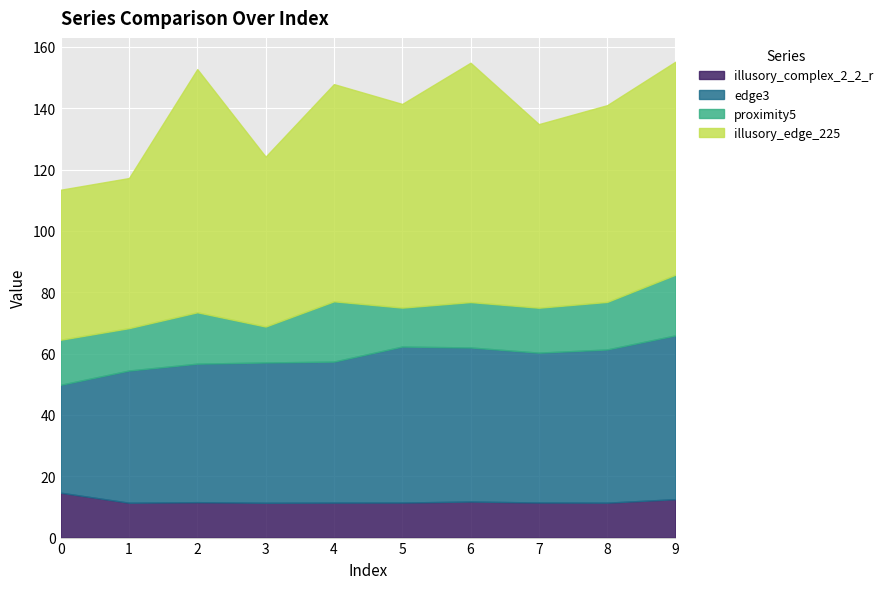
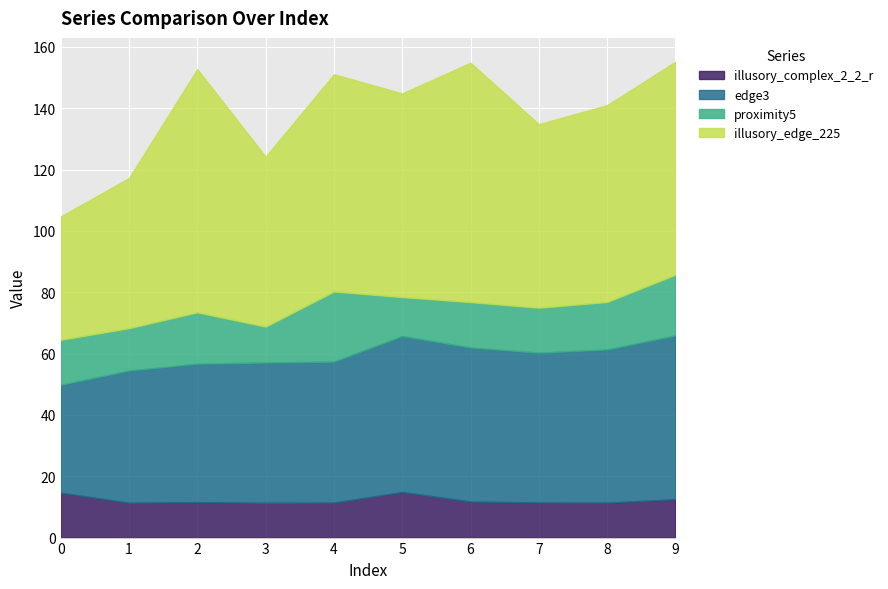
  {
    "illusory_complex_2_2_r": {
      "0": 15,
      "1": 11,
      "2": 12,
      "3": 11,
      "4": 11,
-     "5": 11,
+     "5": 15,
      "6": 12,
      "7": 11,
      "8": 11,
      "9": 13
    },
    "edge3": {
      "0": 35,
      "1": 43,
      "2": 45,
      "3": 46,
      "4": 46,
      "5": 51,
      "6": 50,
      "7": 49,
      "8": 50,
      "9": 53
    },
    "proximity5": {
      "0": 15,
      "1": 14,
      "2": 17,
      "3": 12,
-     "4": 20,
+     "4": 23,
      "5": 13,
      "6": 15,
      "7": 15,
      "8": 16,
      "9": 20
    },
    "illusory_edge_225": {
-     "0": 49,
+     "0": 40,
      "1": 49,
      "2": 79,
      "3": 55,
      "4": 71,
      "5": 66,
      "6": 78,
      "7": 60,
      "8": 64,
      "9": 69
    }
  }
